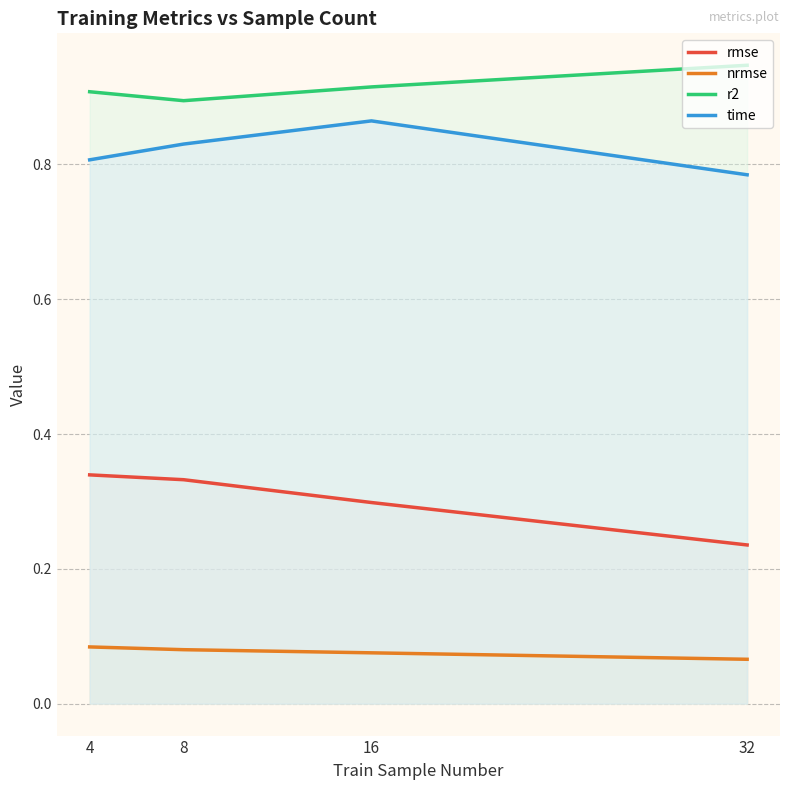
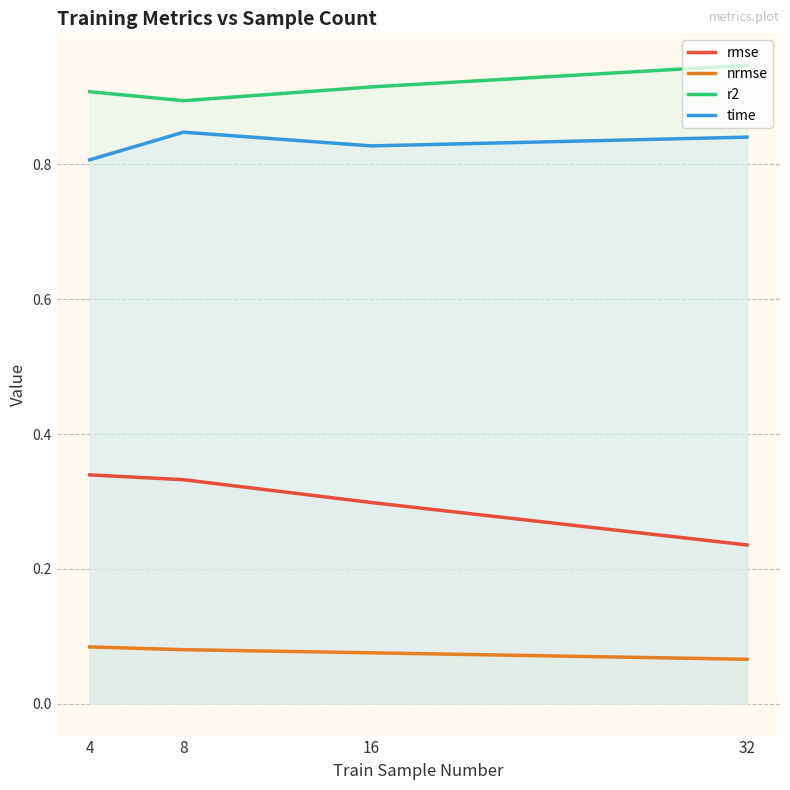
  {
    "r2": {
      "4": 0.91,
      "8": 0.89,
      "16": 0.91
    },
    "time": {
      "4": 0.81,
-     "8": 0.83,
-     "16": 0.86,
-     "32": 0.78
+     "8": 0.85,
+     "16": 0.83,
+     "32": 0.84
    }
  }
